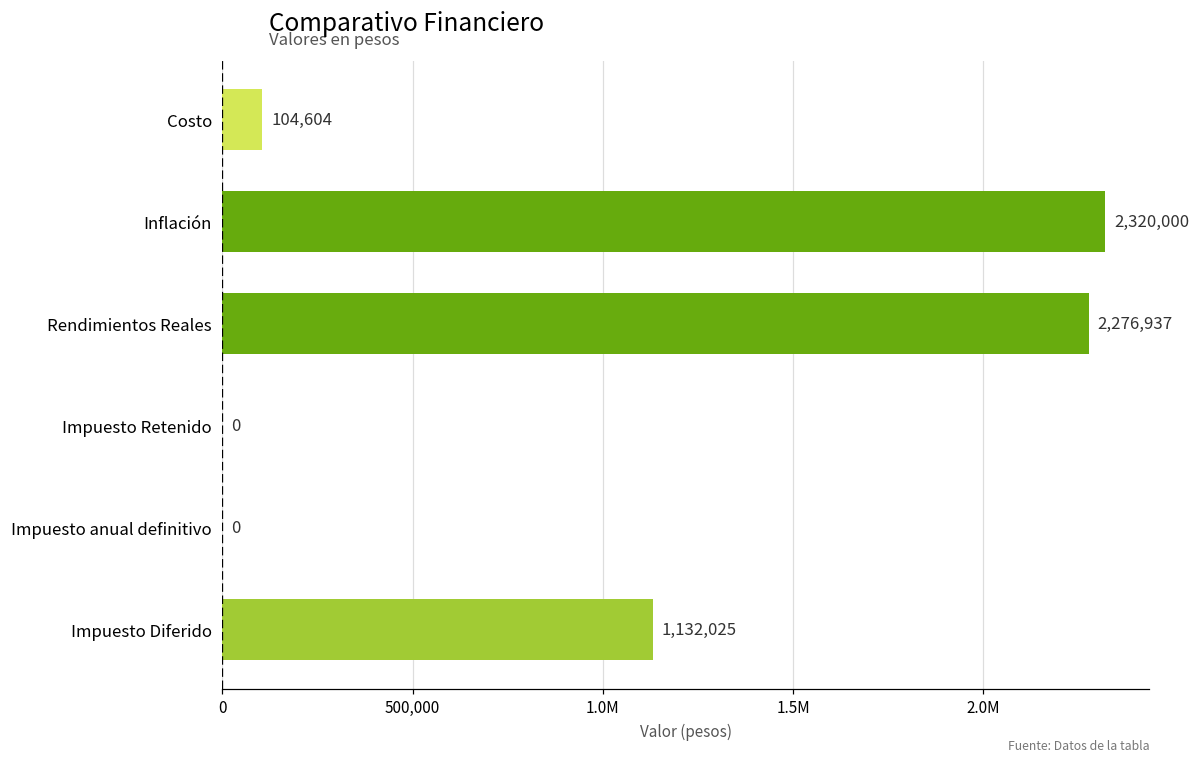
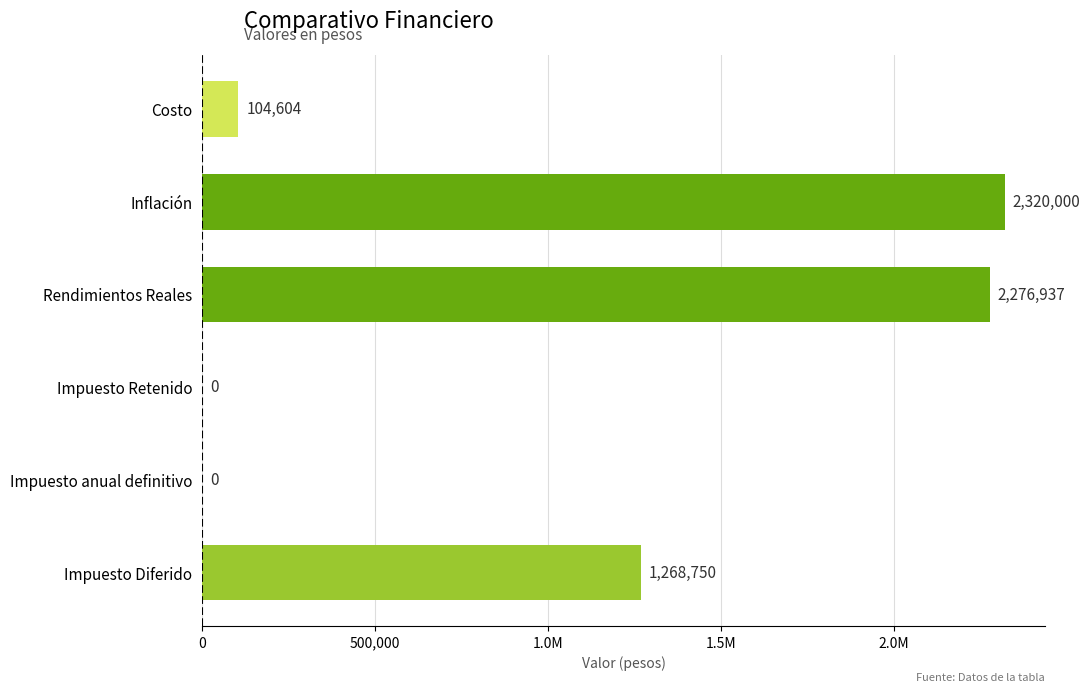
  {
    "Costo": "104,604",
    "Inflación": "2,320,000",
    "Rendimientos Reales": "2,276,937",
    "Impuesto Retenido": "0",
    "Impuesto anual definitivo": "0",
-   "Impuesto Diferido": "1,132,025"
+   "Impuesto Diferido": "1,268,750"
  }
